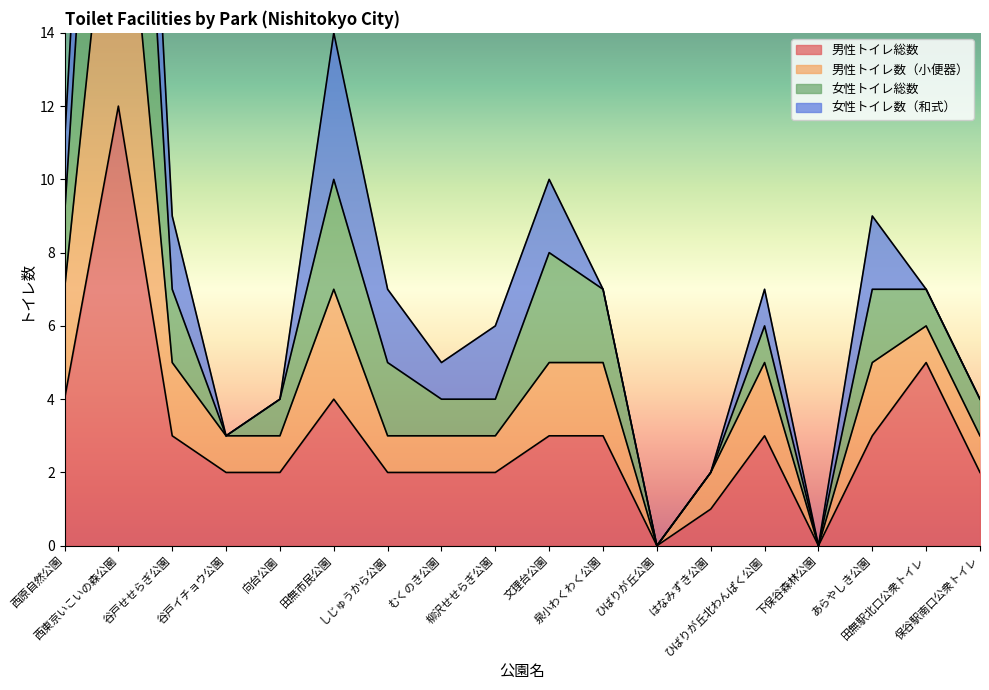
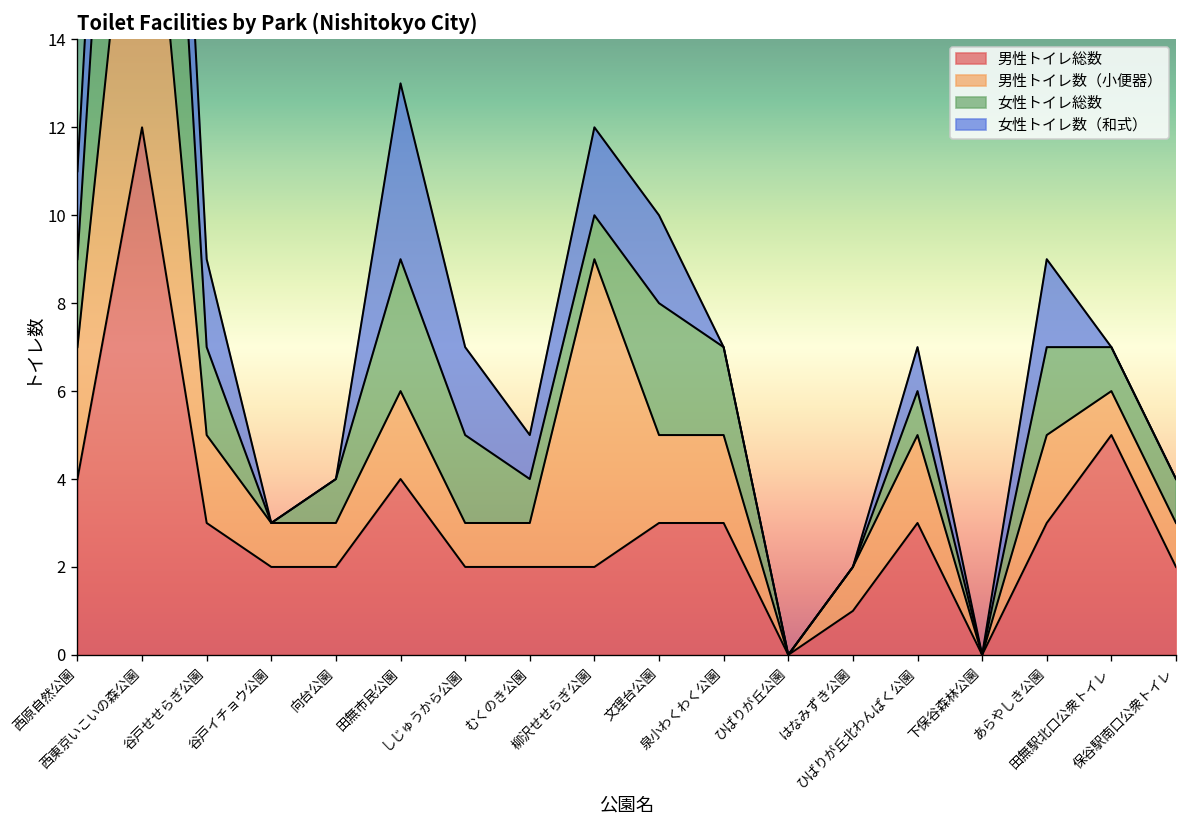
  {
    "男性トイレ総数": {
      "西原自然公園": 4,
      "西東京いこいの森公園": 12,
      "谷戸せせらぎ公園": 3,
      "谷戸イチョウ公園": 2,
      "向台公園": 2,
      "田無市民公園": 4,
      "しじゅうから公園": 2,
      "むくのき公園": 2,
      "柳沢せせらぎ公園": 2,
      "文理台公園": 3,
      "泉小わくわく公園": 3,
      "はなみずき公園": 1,
      "ひばりが丘北わんぱく公園": 3,
      "あらやしき公園": 3,
      "田無駅北口公衆トイレ": 5,
      "保谷駅南口公衆トイレ": 2
    },
    "男性トイレ数（小便器）": {
      "西原自然公園": 3,
      "谷戸せせらぎ公園": 2,
      "向台公園": 1,
-     "田無市民公園": 3,
+     "田無市民公園": 2,
      "しじゅうから公園": 1,
      "むくのき公園": 1,
-     "柳沢せせらぎ公園": 1,
+     "柳沢せせらぎ公園": 7,
      "文理台公園": 2,
      "泉小わくわく公園": 2,
      "ひばりが丘北わんぱく公園": 2,
      "あらやしき公園": 2,
      "田無駅北口公衆トイレ": 1,
      "保谷駅南口公衆トイレ": 1
    },
    "女性トイレ総数": {
      "西原自然公園": 2,
      "谷戸せせらぎ公園": 2,
      "田無市民公園": 3,
      "しじゅうから公園": 2,
      "むくのき公園": 1,
      "柳沢せせらぎ公園": 1,
      "文理台公園": 3,
      "ひばりが丘北わんぱく公園": 1,
      "あらやしき公園": 2
    },
    "女性トイレ数（和式）": {
      "西原自然公園": 2,
      "谷戸せせらぎ公園": 2,
      "田無市民公園": 4,
      "しじゅうから公園": 2,
      "むくのき公園": 1,
      "柳沢せせらぎ公園": 2,
      "文理台公園": 2,
      "ひばりが丘北わんぱく公園": 1,
      "あらやしき公園": 2
    }
  }
